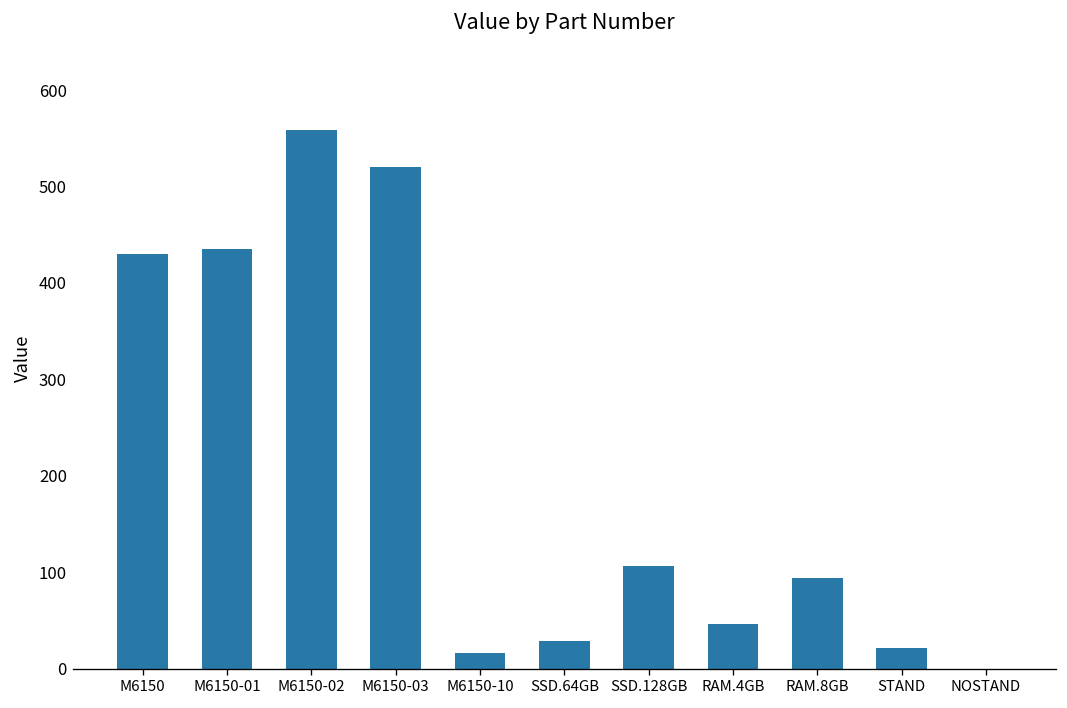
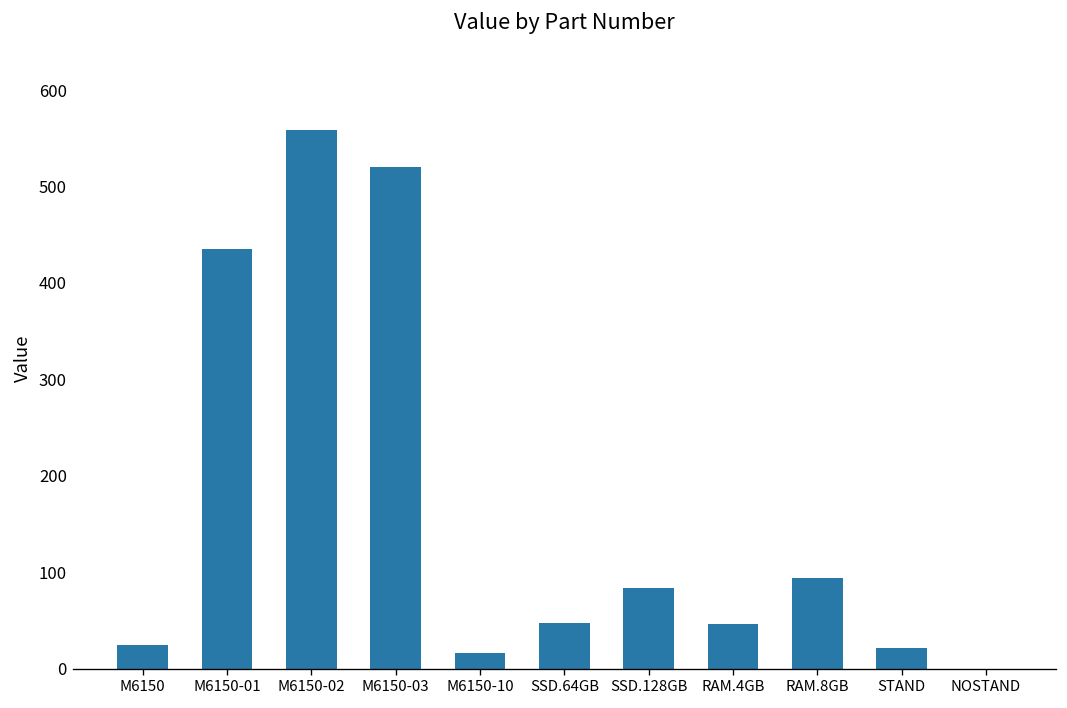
  {
-   "M6150": 430,
+   "M6150": 30,
    "M6150-01": 440,
    "M6150-02": 560,
    "M6150-03": 520,
    "M6150-10": 20,
-   "SSD.64GB": 30,
-   "SSD.128GB": 110,
+   "SSD.64GB": 50,
+   "SSD.128GB": 80,
    "RAM.4GB": 50,
    "RAM.8GB": 90,
    "STAND": 20,
    "NOSTAND": 0
  }
